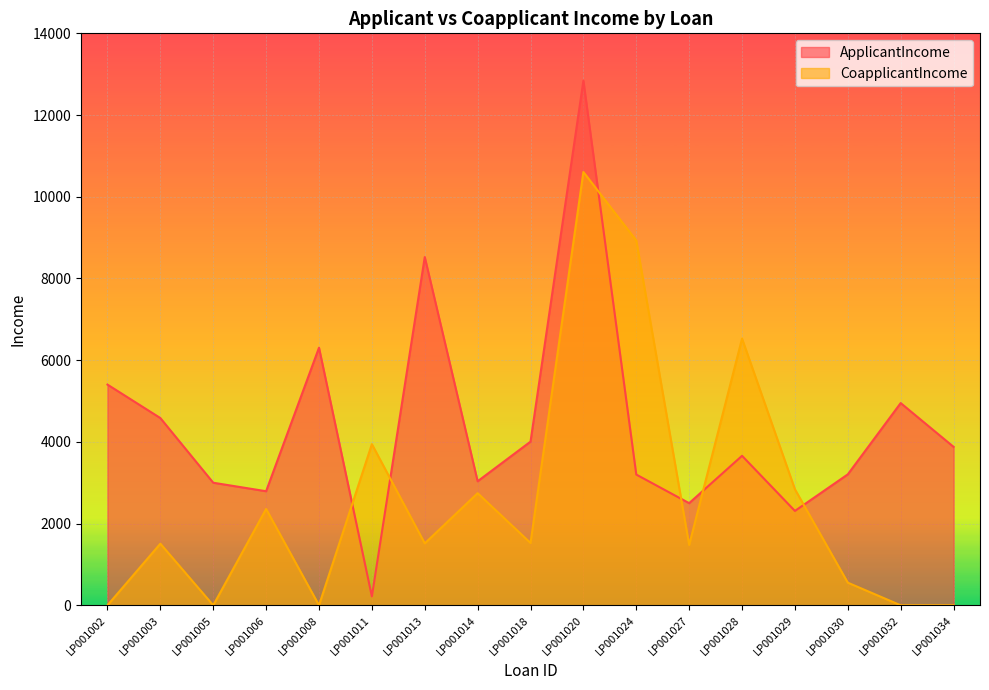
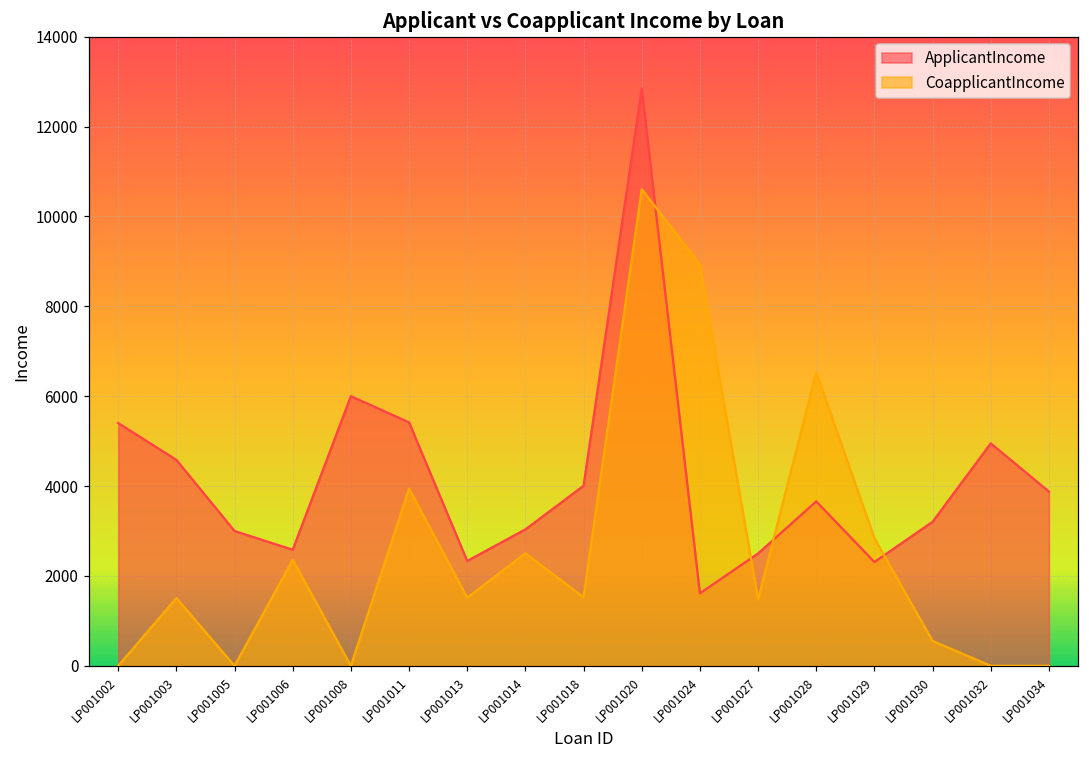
  {
    "ApplicantIncome": {
      "LP001002": 5400,
      "LP001003": 4600,
      "LP001005": 3000,
-     "LP001006": 2800,
-     "LP001008": 6300,
-     "LP001011": 200,
-     "LP001013": 8500,
+     "LP001006": 2600,
+     "LP001008": 6000,
+     "LP001011": 5400,
+     "LP001013": 2300,
      "LP001014": 3000,
      "LP001018": 4000,
      "LP001020": 12800,
-     "LP001024": 3200,
+     "LP001024": 1600,
      "LP001027": 2500,
      "LP001028": 3700,
      "LP001029": 2300,
      "LP001030": 3200,
      "LP001032": 5000,
      "LP001034": 3900
    },
    "CoapplicantIncome": {
      "LP001002": 0,
      "LP001003": 1500,
      "LP001005": 0,
      "LP001006": 2400,
      "LP001008": 0,
      "LP001011": 3900,
      "LP001013": 1500,
-     "LP001014": 2700,
+     "LP001014": 2500,
      "LP001018": 1500,
      "LP001020": 10600,
      "LP001024": 8900,
      "LP001027": 1500,
      "LP001028": 6500,
      "LP001029": 2800,
      "LP001030": 600,
      "LP001032": 0,
      "LP001034": 0
    }
  }
